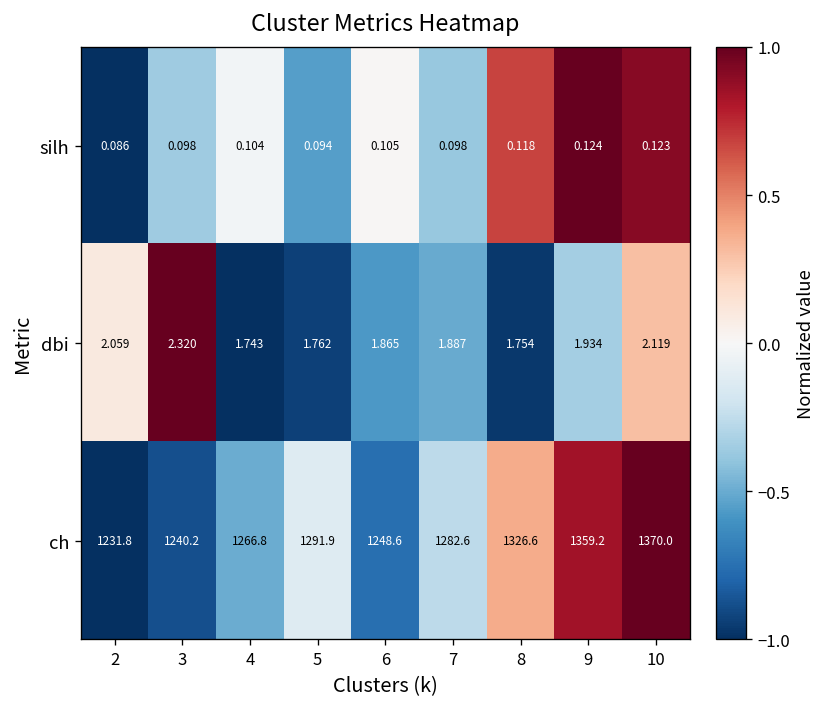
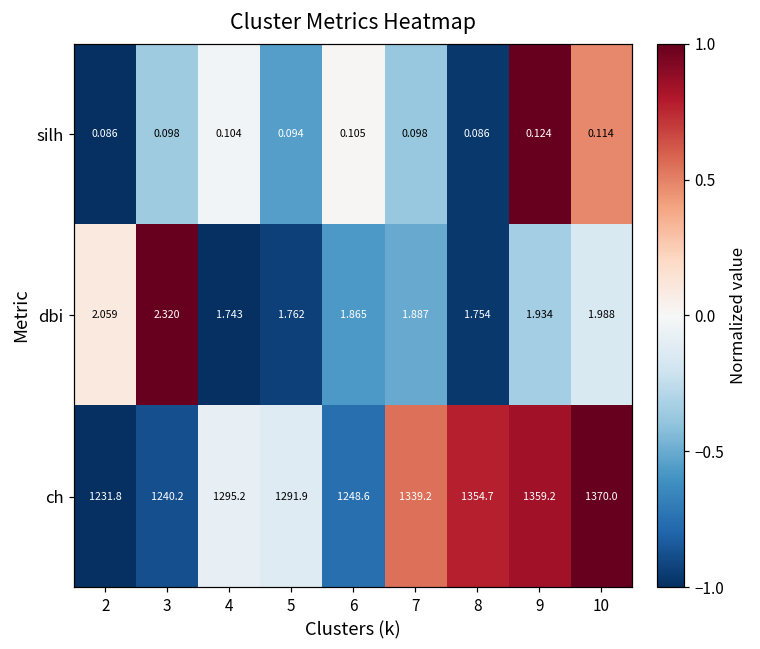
  {
    "silh": {
      "2": 0.086,
      "3": 0.098,
      "4": 0.104,
      "5": 0.094,
      "6": 0.105,
      "7": 0.098,
-     "8": 0.118,
+     "8": 0.086,
      "9": 0.124,
-     "10": 0.123
+     "10": 0.114
    },
    "dbi": {
      "2": 2.059,
      "3": 2.320,
      "4": 1.743,
      "5": 1.762,
      "6": 1.865,
      "7": 1.887,
      "8": 1.754,
      "9": 1.934,
-     "10": 2.119
+     "10": 1.988
    },
    "ch": {
      "2": 1231.8,
      "3": 1240.2,
-     "4": 1266.8,
+     "4": 1295.2,
      "5": 1291.9,
      "6": 1248.6,
-     "7": 1282.6,
-     "8": 1326.6,
+     "7": 1339.2,
+     "8": 1354.7,
      "9": 1359.2,
      "10": 1370.0
    }
  }
